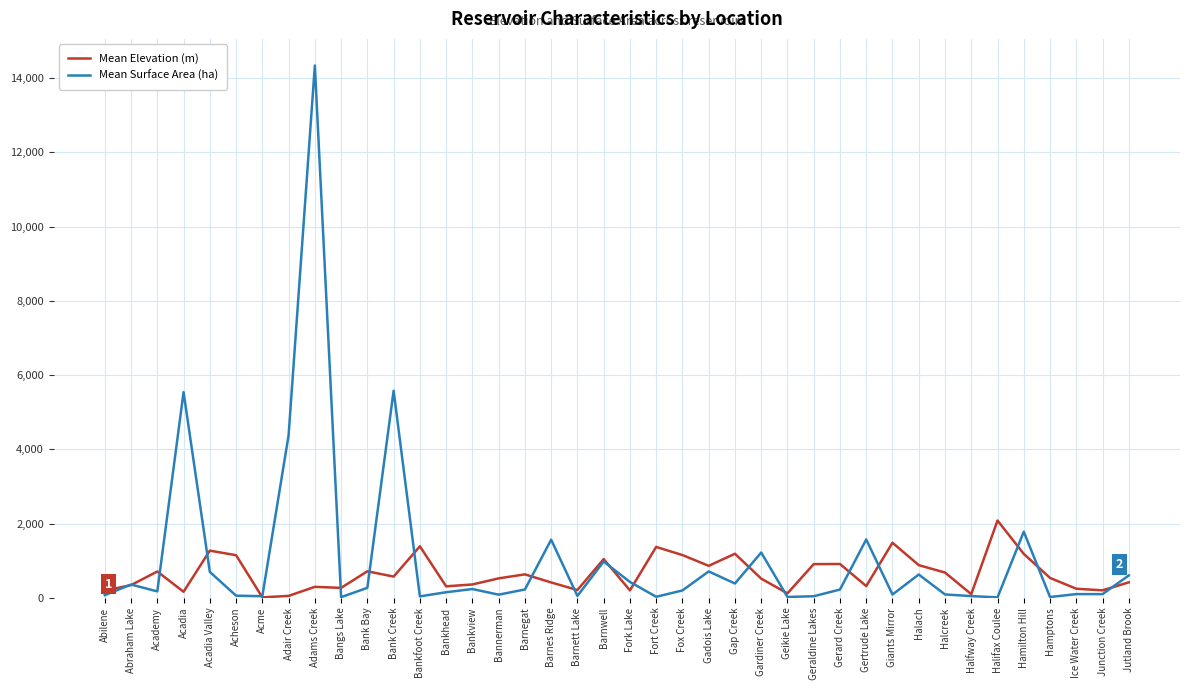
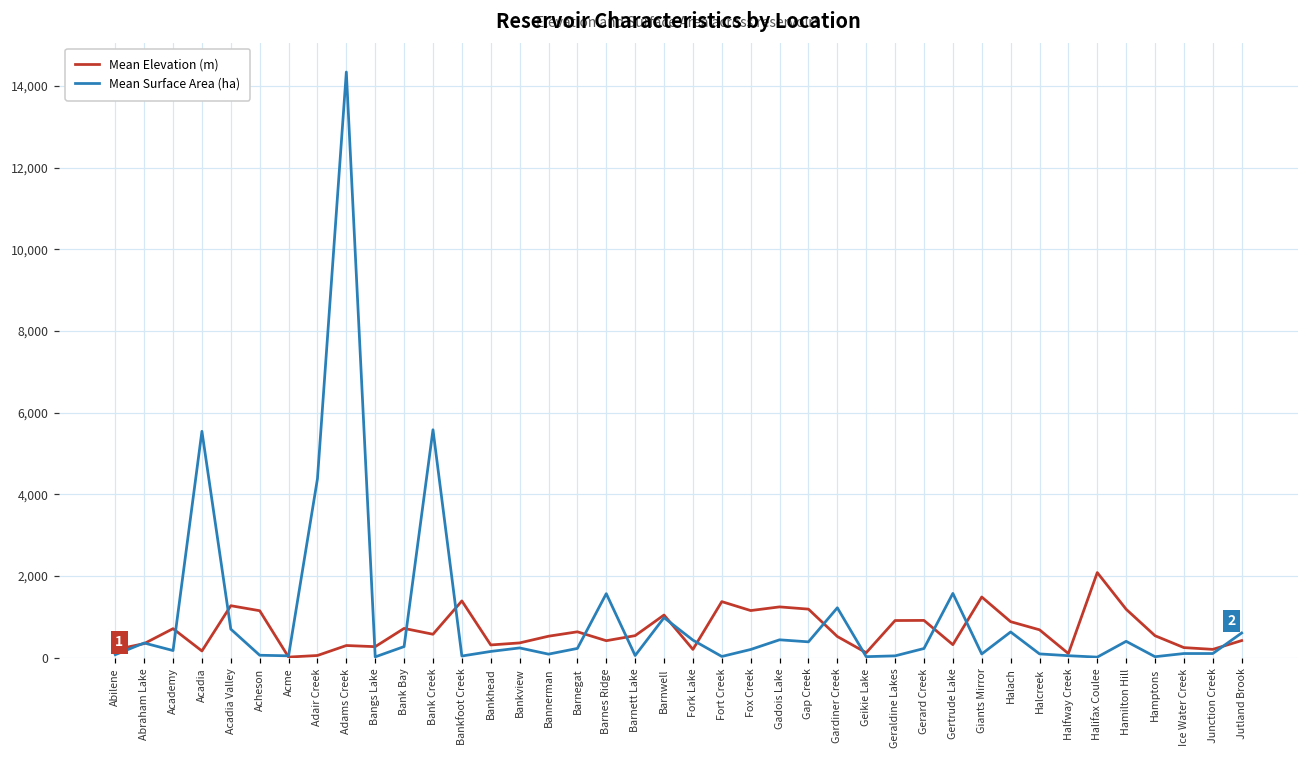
  {
    "Mean Elevation (m)": {
      "Academy": "700",
      "Acadia": "200",
      "Acadia Valley": "1,300",
      "Acheson": "1,200",
      "Adair Creek": "100",
      "Adams Creek": "300",
      "Bangs Lake": "300",
      "Bank Bay": "700",
      "Bank Creek": "600",
      "Bankfoot Creek": "1,400",
      "Bankhead": "300",
      "Bankview": "400",
      "Bannerman": "500",
      "Barnegat": "600",
      "Barnes Ridge": "400",
-     "Barnett Lake": "200",
+     "Barnett Lake": "500",
      "Fork Lake": "200",
      "Fort Creek": "1,400",
      "Fox Creek": "1,200",
-     "Gadois Lake": "900",
+     "Gadois Lake": "1,200",
      "Gap Creek": "1,200",
      "Gardiner Creek": "500",
      "Geikie Lake": "100",
      "Geraldine Lakes": "900",
      "Gerard Creek": "900",
      "Gertrude Lake": "300",
      "Giants Mirror": "1,500",
      "Halach": "900",
      "Halcreek": "700",
      "Halifax Coulee": "2,100",
      "Hamilton Hill": "1,200",
      "Hamptons": "500",
      "Ice Water Creek": "200",
      "Junction Creek": "200",
      "Jutland Brook": "400"
    },
    "Mean Surface Area (ha)": {
      "Abilene": "100",
      "Academy": "200",
      "Acadia": "5,500",
      "Acadia Valley": "700",
      "Acheson": "100",
      "Adair Creek": "4,400",
      "Adams Creek": "14,300",
      "Bangs Lake": "0",
      "Bank Bay": "300",
      "Bank Creek": "5,600",
      "Bankfoot Creek": "0",
      "Bankhead": "200",
      "Bankview": "200",
      "Bannerman": "100",
      "Barnegat": "200",
      "Barnes Ridge": "1,600",
      "Barnett Lake": "100",
      "Fork Lake": "400",
      "Fort Creek": "0",
      "Fox Creek": "200",
-     "Gadois Lake": "700",
+     "Gadois Lake": "400",
      "Gap Creek": "400",
      "Gardiner Creek": "1,200",
      "Geikie Lake": "0",
      "Geraldine Lakes": "0",
      "Gerard Creek": "200",
      "Gertrude Lake": "1,600",
      "Giants Mirror": "100",
      "Halach": "600",
      "Halcreek": "100",
      "Halifax Coulee": "0",
-     "Hamilton Hill": "1,800",
+     "Hamilton Hill": "400",
      "Hamptons": "0",
      "Ice Water Creek": "100",
      "Junction Creek": "100"
    }
  }
